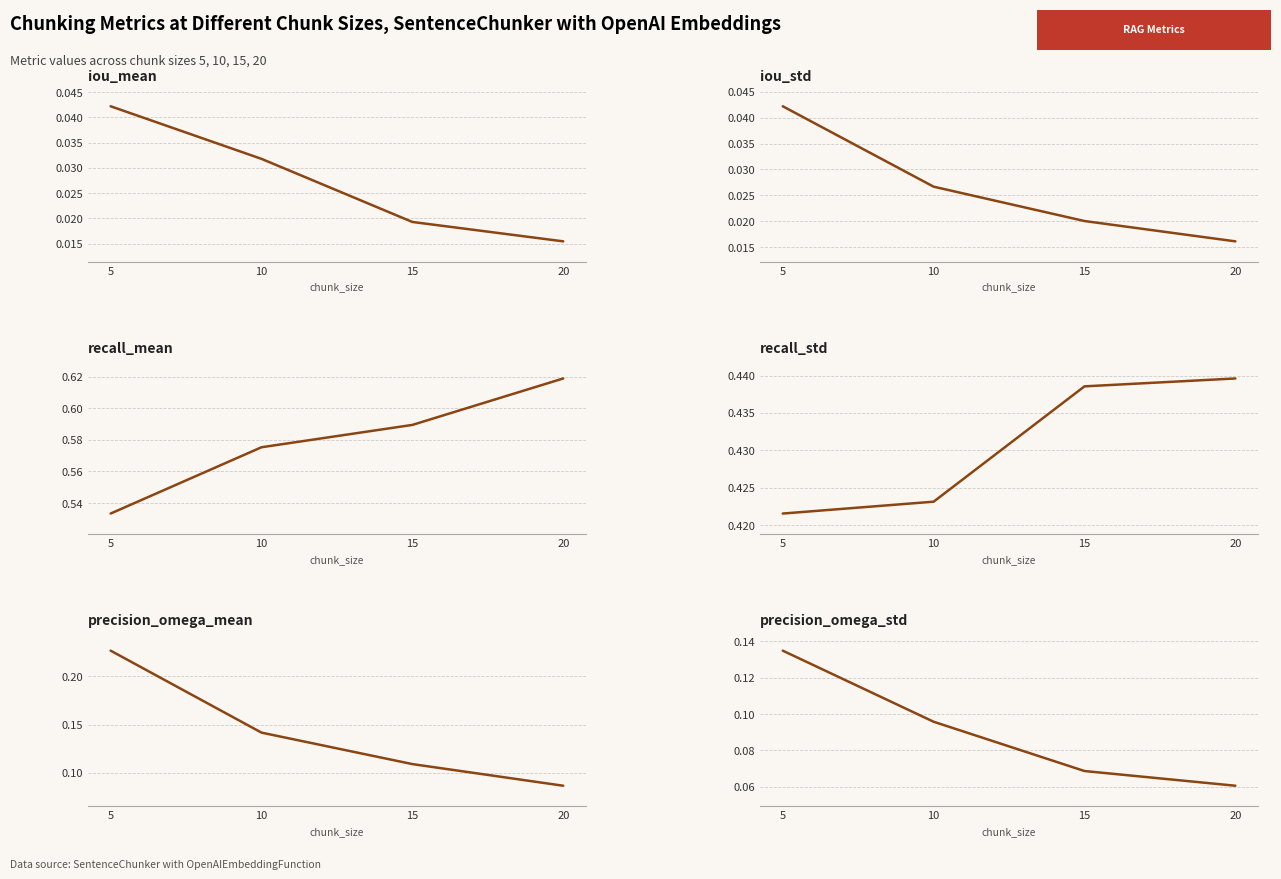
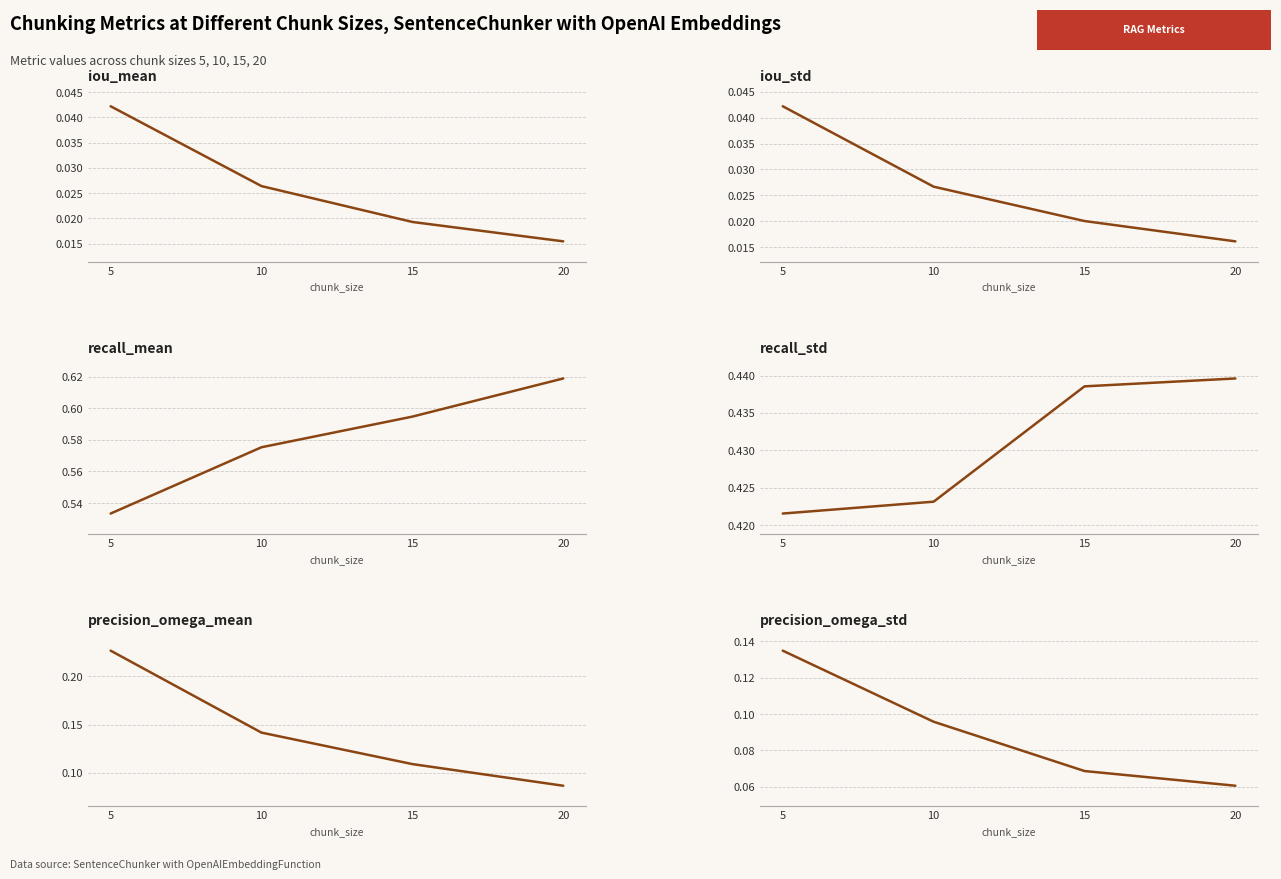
  {
    "iou_mean": {
      "5": 0.042,
-     "10": 0.032,
+     "10": 0.026,
      "15": 0.019,
      "20": 0.015
    },
    "iou_std": {
      "5": 0.042,
      "10": 0.027,
      "15": 0.020,
      "20": 0.016
    },
    "recall_mean": {
      "5": 0.533,
      "10": 0.575,
-     "15": 0.589,
+     "15": 0.595,
      "20": 0.619
    },
    "recall_std": {
      "5": 0.422,
      "10": 0.423,
      "15": 0.439,
      "20": 0.440
    },
    "precision_omega_mean": {
      "5": 0.23,
      "10": 0.14,
      "15": 0.11,
      "20": 0.09
    },
    "precision_omega_std": {
      "5": 0.135,
      "10": 0.096,
      "15": 0.069,
      "20": 0.061
    }
  }
